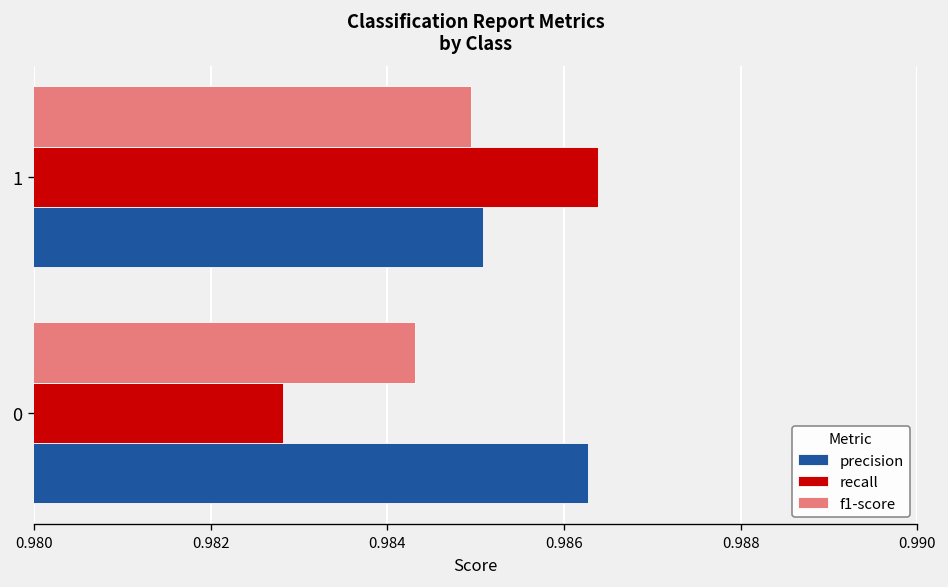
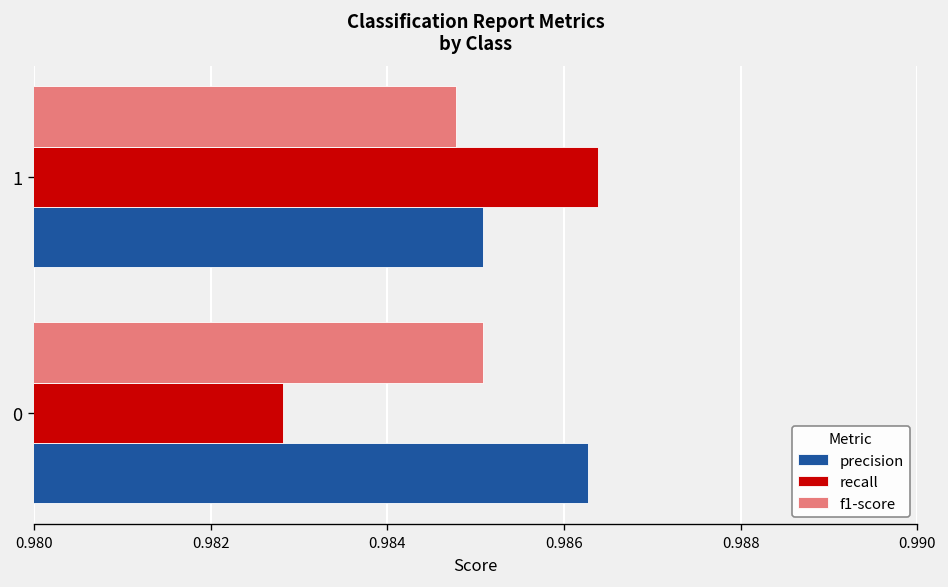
  {
    "precision": {
      "1": 0.9851,
      "0": 0.9863
    },
    "recall": {
      "1": 0.9864,
      "0": 0.9828
    },
    "f1-score": {
-     "1": 0.9849,
-     "0": 0.9843
+     "1": 0.9848,
+     "0": 0.9851
    }
  }
